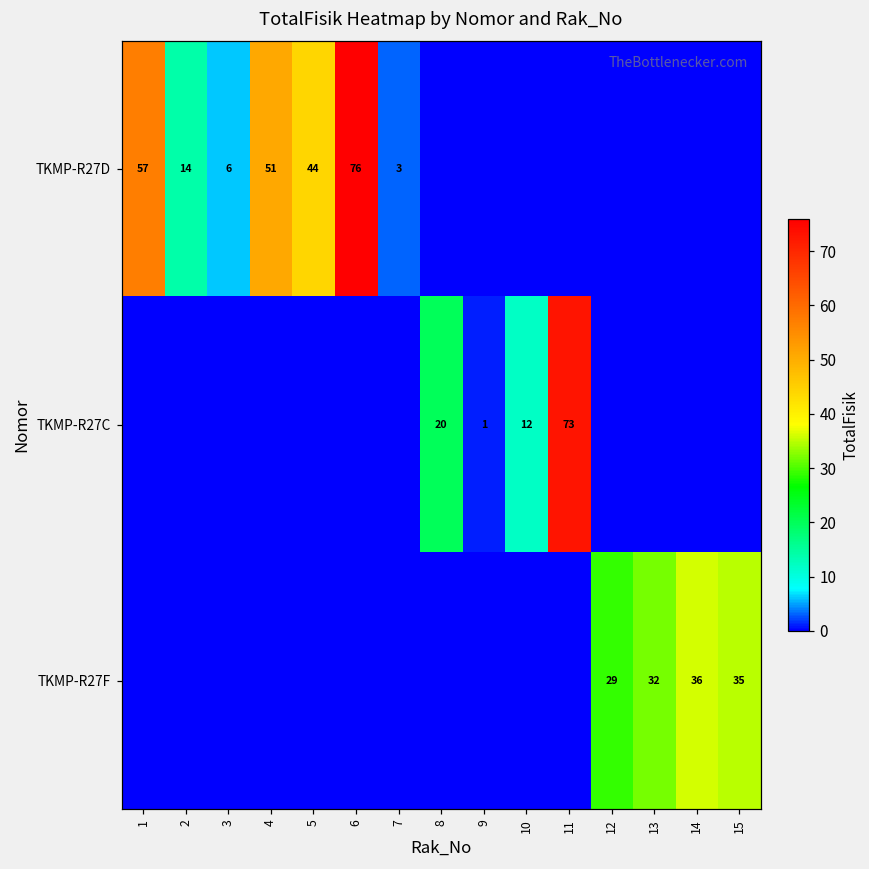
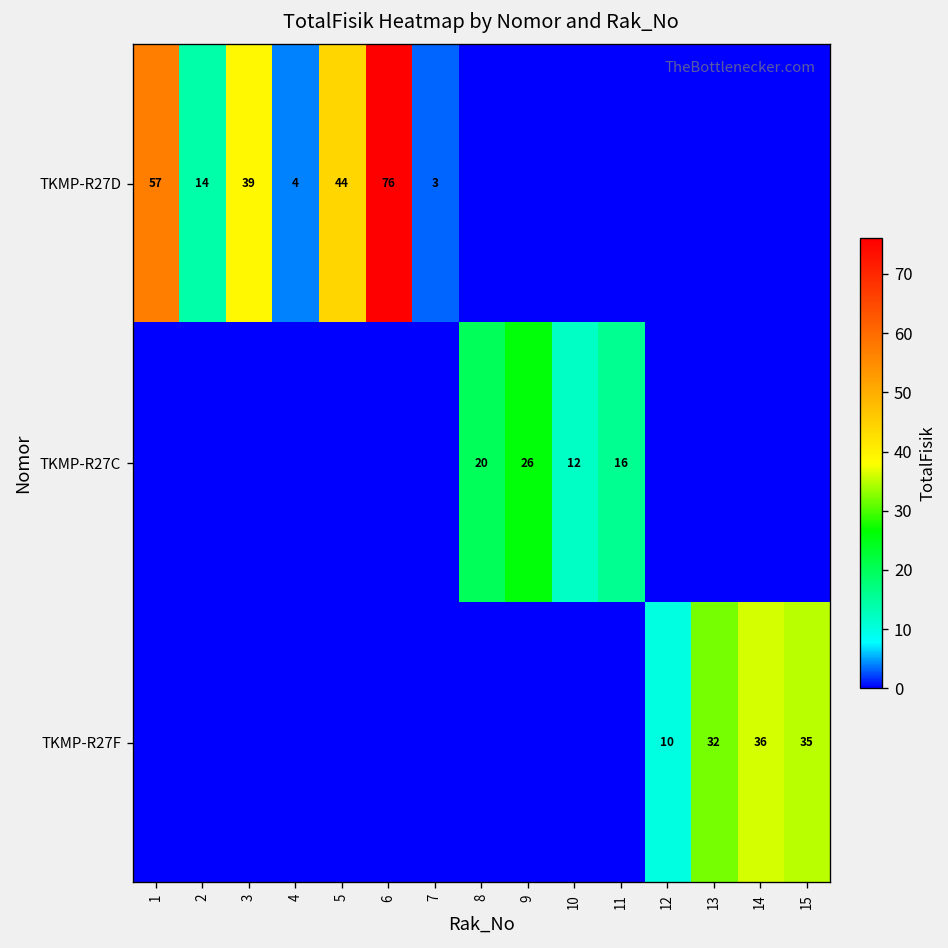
  {
    "TKMP-R27D": {
      "1": 57,
      "2": 14,
-     "3": 6,
-     "4": 51,
+     "3": 39,
+     "4": 4,
      "5": 44,
      "6": 76,
      "7": 3
    },
    "TKMP-R27C": {
      "8": 20,
-     "9": 1,
+     "9": 26,
      "10": 12,
-     "11": 73
+     "11": 16
    },
    "TKMP-R27F": {
-     "12": 29,
+     "12": 10,
      "13": 32,
      "14": 36,
      "15": 35
    }
  }
